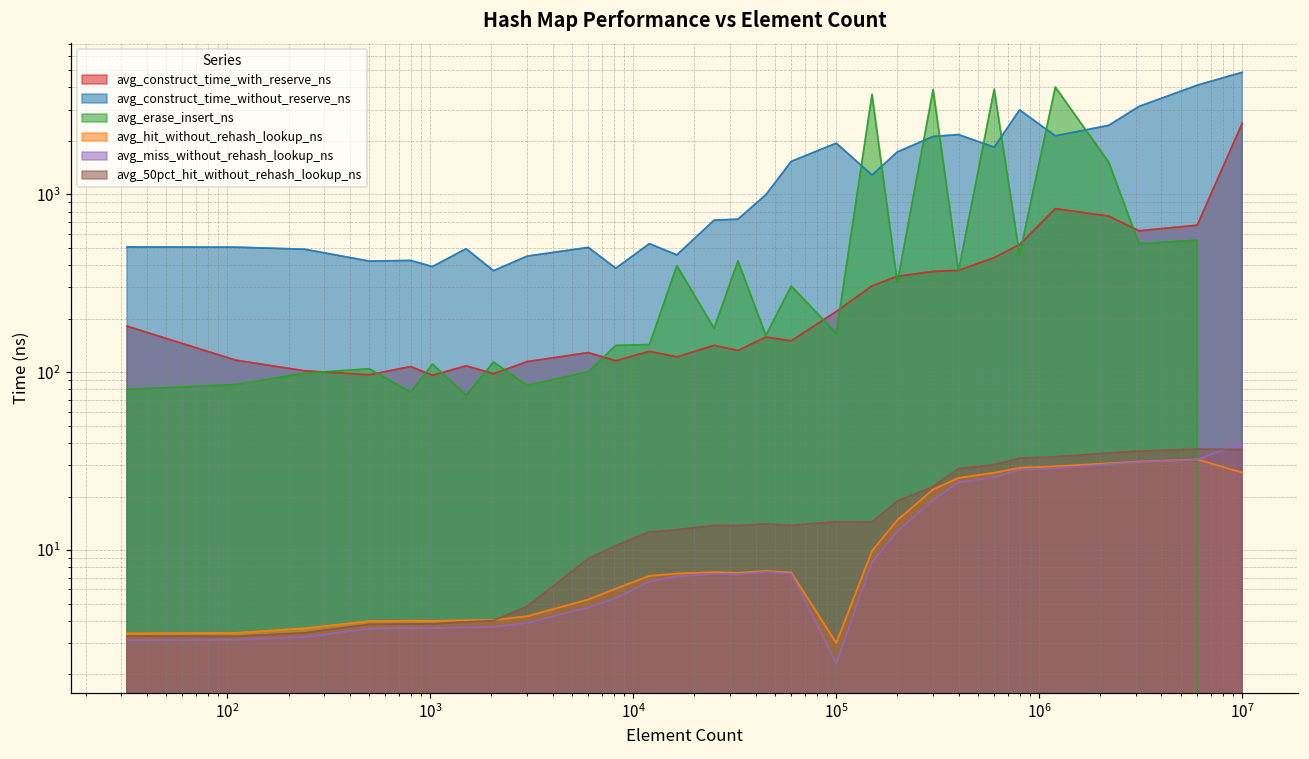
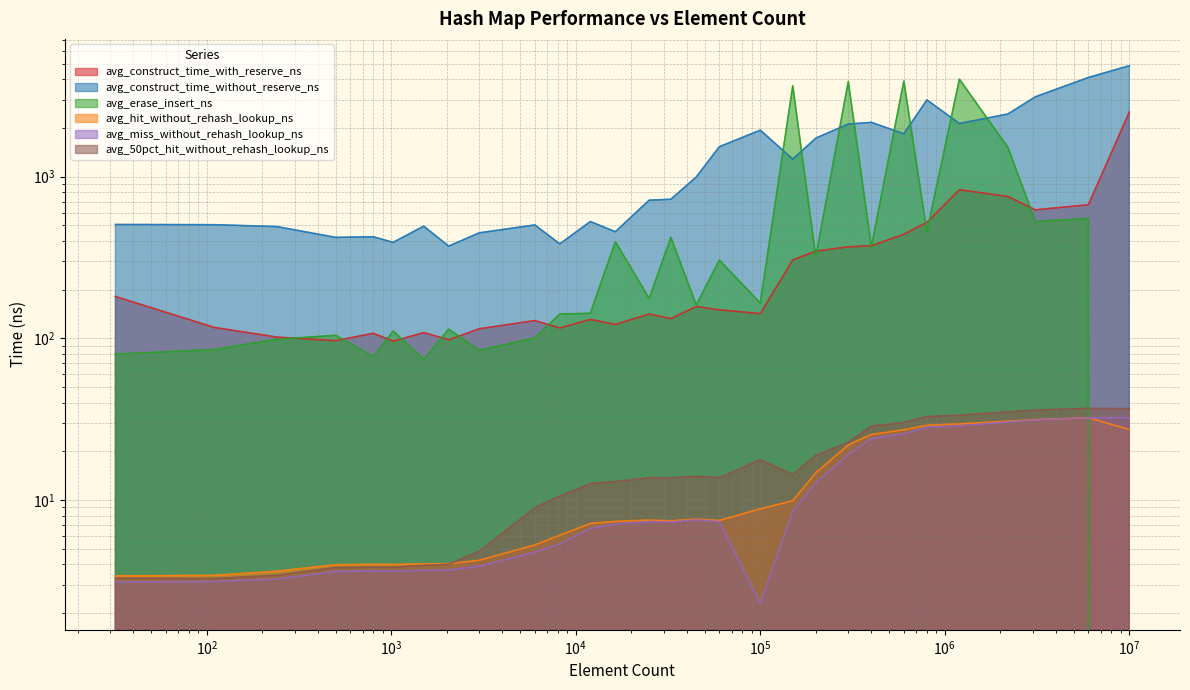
  {
    "avg_construct_time_with_reserve_ns": {
-     "10^5": 220,
+     "10^5": 140,
      "10^7": 2500
    },
    "avg_construct_time_without_reserve_ns": {
      "10^5": 1900,
      "10^7": 4900
    },
    "avg_erase_insert_ns": {
      "10^5": 170
    },
    "avg_hit_without_rehash_lookup_ns": {
-     "10^5": 3.0,
+     "10^5": 9,
      "10^7": 27
    },
    "avg_miss_without_rehash_lookup_ns": {
      "10^5": 2.3,
-     "10^7": 40
+     "10^7": 32
    },
    "avg_50pct_hit_without_rehash_lookup_ns": {
-     "10^5": 14,
+     "10^5": 18,
      "10^7": 37
    }
  }
